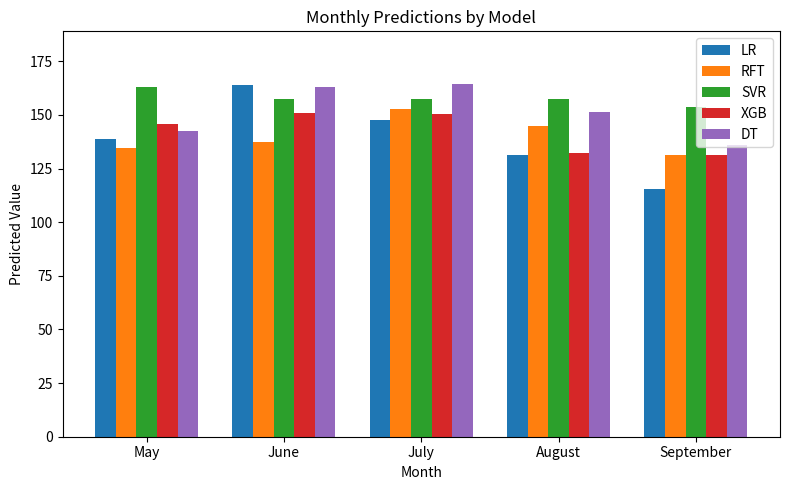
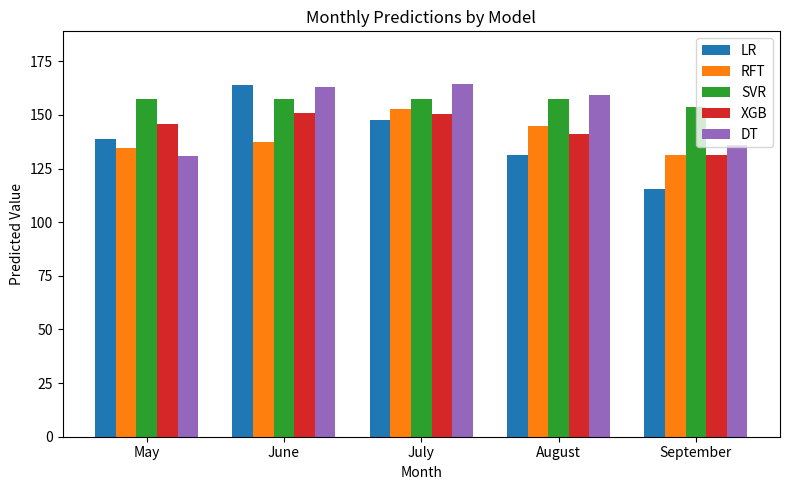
  {
    "LR": {
      "May": 139,
      "June": 164,
      "July": 148,
      "August": 131,
      "September": 115
    },
    "RFT": {
      "May": 134,
      "June": 138,
      "July": 153,
      "August": 145,
      "September": 132
    },
    "SVR": {
-     "May": 163,
+     "May": 158,
      "June": 158,
      "July": 158,
      "August": 157,
      "September": 154
    },
    "XGB": {
      "May": 146,
      "June": 151,
      "July": 150,
-     "August": 132,
+     "August": 141,
      "September": 131
    },
    "DT": {
-     "May": 142,
+     "May": 131,
      "June": 163,
      "July": 164,
-     "August": 151
+     "August": 159
    }
  }
